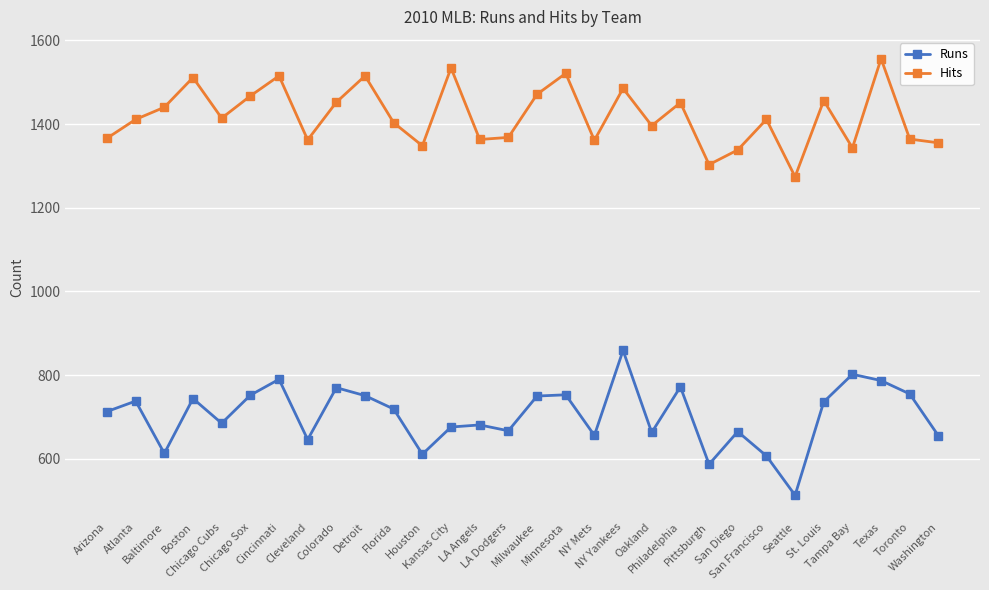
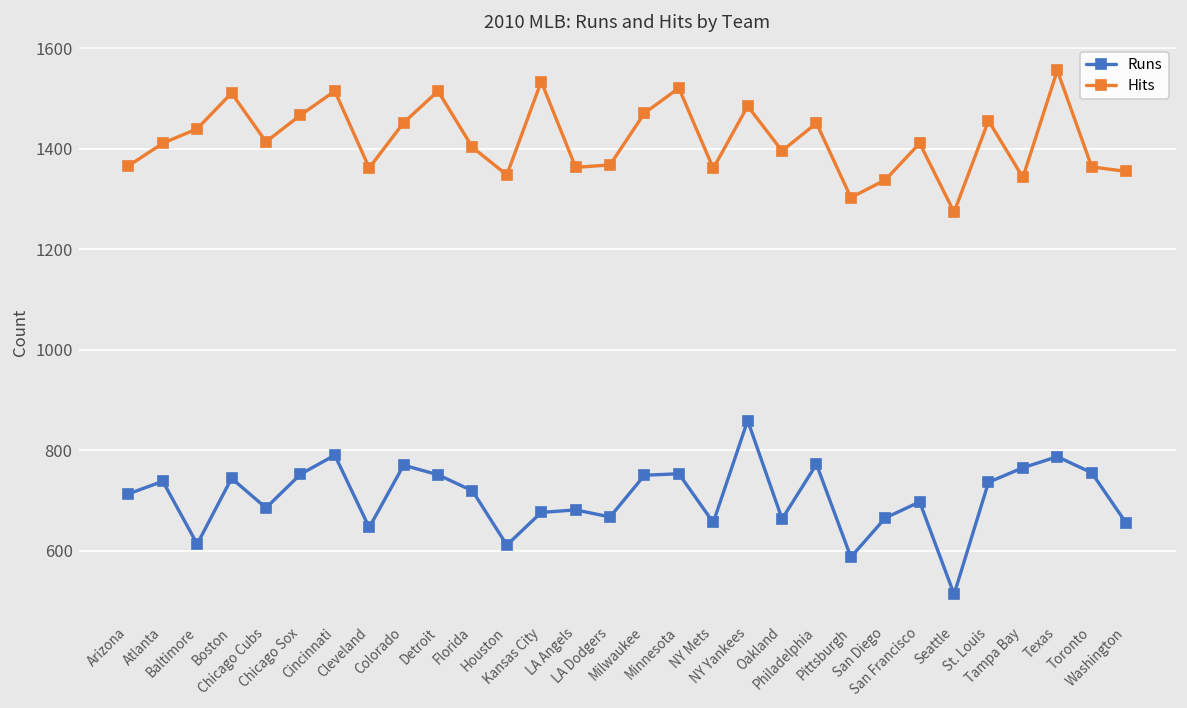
  {
    "Runs": {
      "Arizona": 710,
      "Atlanta": 740,
      "Baltimore": 610,
      "Boston": 740,
      "Chicago Cubs": 690,
      "Chicago Sox": 750,
      "Cincinnati": 790,
      "Cleveland": 650,
      "Colorado": 770,
      "Detroit": 750,
      "Florida": 720,
      "Houston": 610,
      "Kansas City": 680,
      "LA Angels": 680,
      "LA Dodgers": 670,
      "Milwaukee": 750,
      "Minnesota": 750,
      "NY Mets": 660,
      "NY Yankees": 860,
      "Oakland": 660,
      "Philadelphia": 770,
      "Pittsburgh": 590,
      "San Diego": 670,
-     "San Francisco": 610,
+     "San Francisco": 700,
      "Seattle": 510,
      "St. Louis": 740,
-     "Tampa Bay": 800,
+     "Tampa Bay": 770,
      "Texas": 790,
      "Toronto": 760,
      "Washington": 660
    },
    "Hits": {
      "Arizona": 1370,
      "Atlanta": 1410,
      "Baltimore": 1440,
      "Boston": 1510,
      "Chicago Cubs": 1410,
      "Chicago Sox": 1470,
      "Cincinnati": 1520,
      "Cleveland": 1360,
      "Colorado": 1450,
      "Detroit": 1520,
      "Florida": 1400,
      "Houston": 1350,
      "Kansas City": 1530,
      "LA Angels": 1360,
      "LA Dodgers": 1370,
      "Milwaukee": 1470,
      "Minnesota": 1520,
      "NY Mets": 1360,
      "NY Yankees": 1490,
      "Oakland": 1400,
      "Philadelphia": 1450,
      "Pittsburgh": 1300,
      "San Diego": 1340,
      "San Francisco": 1410,
      "Seattle": 1270,
      "St. Louis": 1460,
      "Tampa Bay": 1340,
      "Texas": 1560,
      "Toronto": 1360,
      "Washington": 1360
    }
  }
